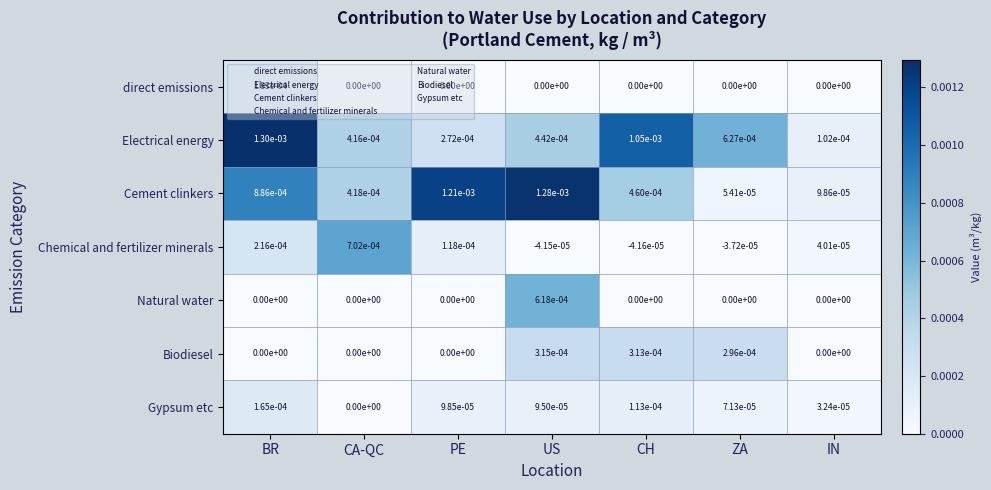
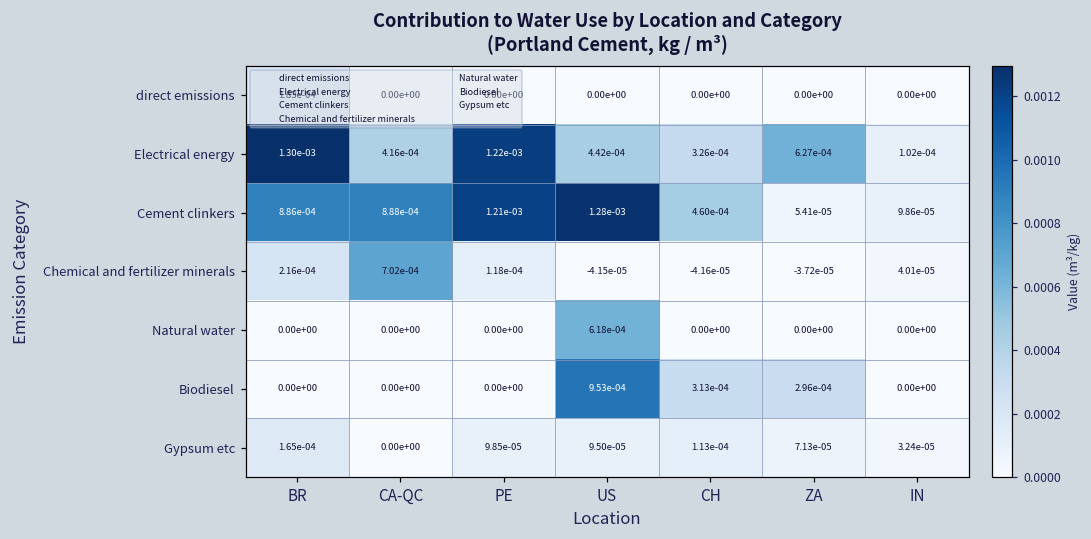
  {
    "direct emissions": {
      "US": "0.00e+00",
      "CH": "0.00e+00",
      "ZA": "0.00e+00",
      "IN": "0.00e+00"
    },
    "Electrical energy": {
      "BR": "1.30e-03",
      "CA-QC": "4.16e-04",
-     "PE": "2.72e-04",
+     "PE": "1.22e-03",
      "US": "4.42e-04",
-     "CH": "1.05e-03",
+     "CH": "3.26e-04",
      "ZA": "6.27e-04",
      "IN": "1.02e-04"
    },
    "Cement clinkers": {
      "BR": "8.86e-04",
-     "CA-QC": "4.18e-04",
+     "CA-QC": "8.88e-04",
      "PE": "1.21e-03",
      "US": "1.28e-03",
      "CH": "4.60e-04",
      "ZA": "5.41e-05",
      "IN": "9.86e-05"
    },
    "Chemical and fertilizer minerals": {
      "BR": "2.16e-04",
      "CA-QC": "7.02e-04",
      "PE": "1.18e-04",
      "US": "-4.15e-05",
      "CH": "-4.16e-05",
      "ZA": "-3.72e-05",
      "IN": "4.01e-05"
    },
    "Natural water": {
      "BR": "0.00e+00",
      "CA-QC": "0.00e+00",
      "PE": "0.00e+00",
      "US": "6.18e-04",
      "CH": "0.00e+00",
      "ZA": "0.00e+00",
      "IN": "0.00e+00"
    },
    "Biodiesel": {
      "BR": "0.00e+00",
      "CA-QC": "0.00e+00",
      "PE": "0.00e+00",
-     "US": "3.15e-04",
+     "US": "9.53e-04",
      "CH": "3.13e-04",
      "ZA": "2.96e-04",
      "IN": "0.00e+00"
    },
    "Gypsum etc": {
      "BR": "1.65e-04",
      "CA-QC": "0.00e+00",
      "PE": "9.85e-05",
      "US": "9.50e-05",
      "CH": "1.13e-04",
      "ZA": "7.13e-05",
      "IN": "3.24e-05"
    }
  }
